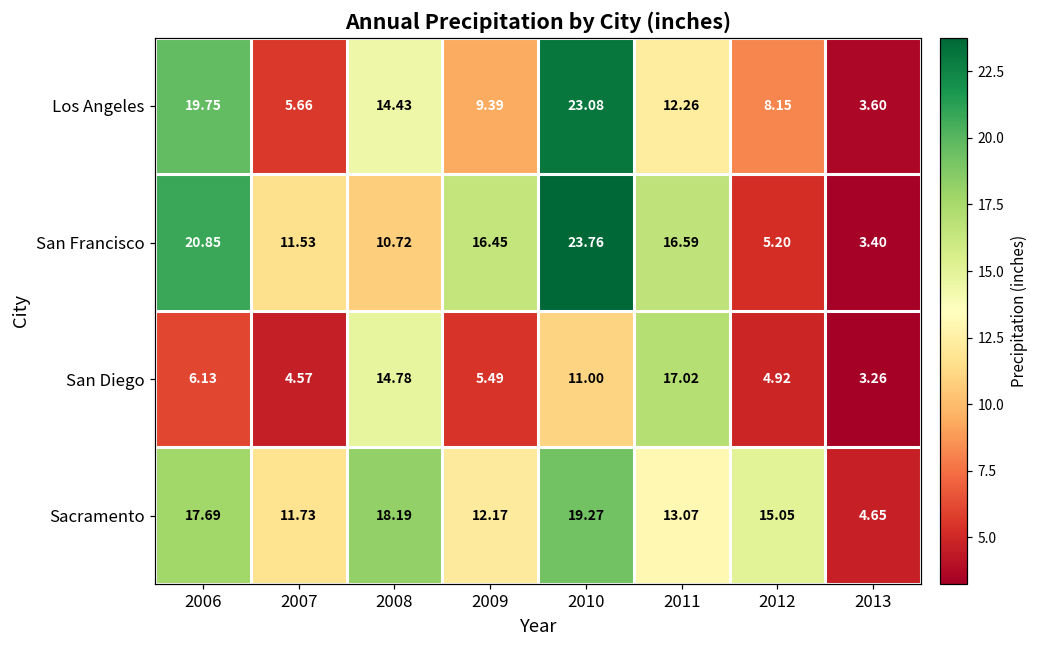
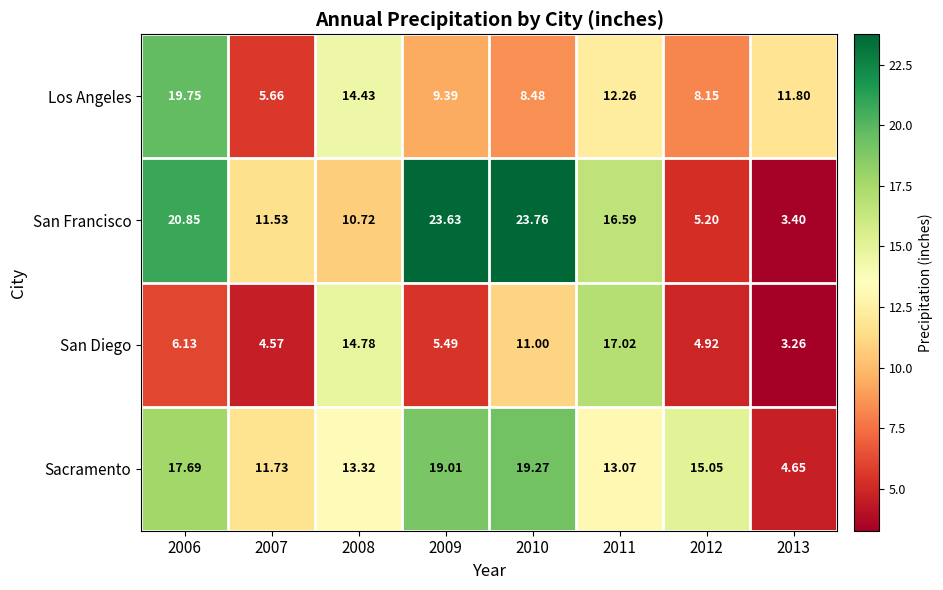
  {
    "Los Angeles": {
      "2006": 19.75,
      "2007": 5.66,
      "2008": 14.43,
      "2009": 9.39,
-     "2010": 23.08,
+     "2010": 8.48,
      "2011": 12.26,
      "2012": 8.15,
-     "2013": 3.60
+     "2013": 11.80
    },
    "San Francisco": {
      "2006": 20.85,
      "2007": 11.53,
      "2008": 10.72,
-     "2009": 16.45,
+     "2009": 23.63,
      "2010": 23.76,
      "2011": 16.59,
      "2012": 5.20,
      "2013": 3.40
    },
    "San Diego": {
      "2006": 6.13,
      "2007": 4.57,
      "2008": 14.78,
      "2009": 5.49,
      "2010": 11.00,
      "2011": 17.02,
      "2012": 4.92,
      "2013": 3.26
    },
    "Sacramento": {
      "2006": 17.69,
      "2007": 11.73,
-     "2008": 18.19,
-     "2009": 12.17,
+     "2008": 13.32,
+     "2009": 19.01,
      "2010": 19.27,
      "2011": 13.07,
      "2012": 15.05,
      "2013": 4.65
    }
  }
